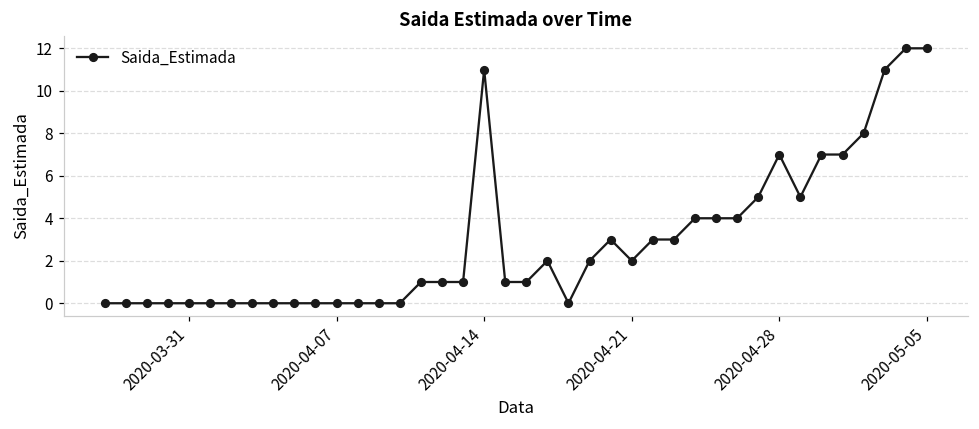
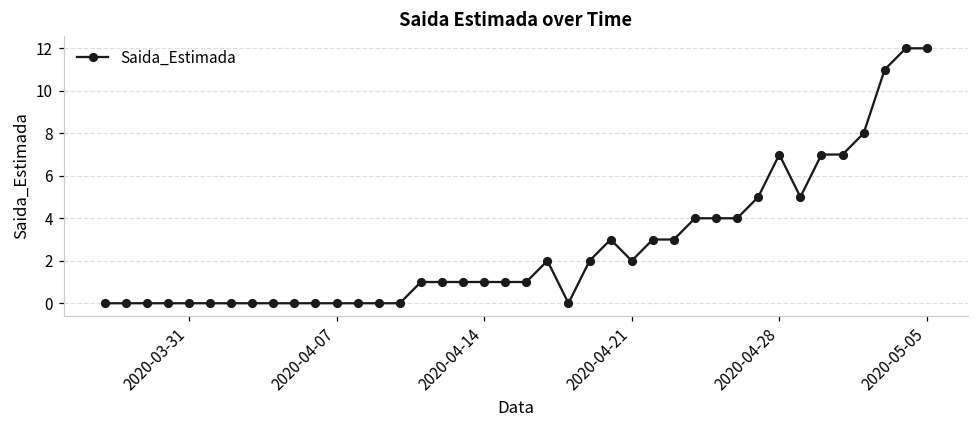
  {
    "2020-03-31": 0,
    "2020-04-07": 0,
-   "2020-04-14": 11,
+   "2020-04-14": 1,
    "2020-04-21": 2,
    "2020-04-28": 7,
    "2020-05-05": 12
  }
